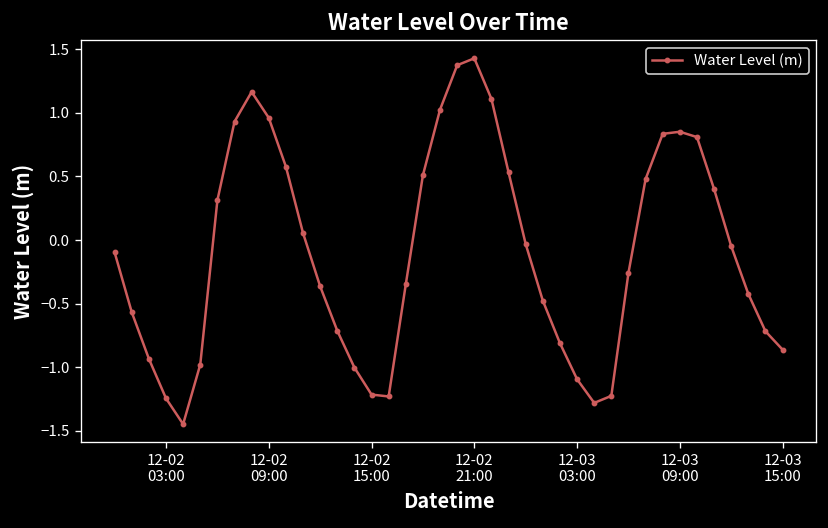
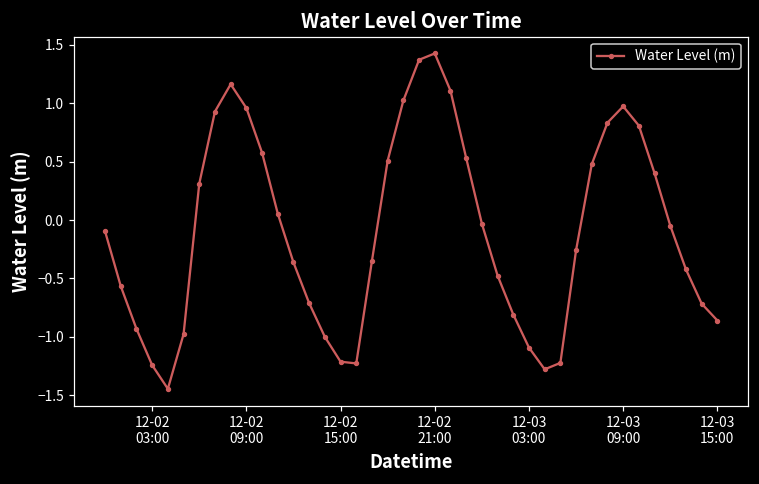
  {
    "12-02 03:00": -1.24,
    "12-02 09:00": 0.96,
    "12-02 15:00": -1.21,
    "12-02 21:00": 1.43,
    "12-03 03:00": -1.09,
-   "12-03 09:00": 0.85,
+   "12-03 09:00": 0.97,
    "12-03 15:00": -0.86
  }
